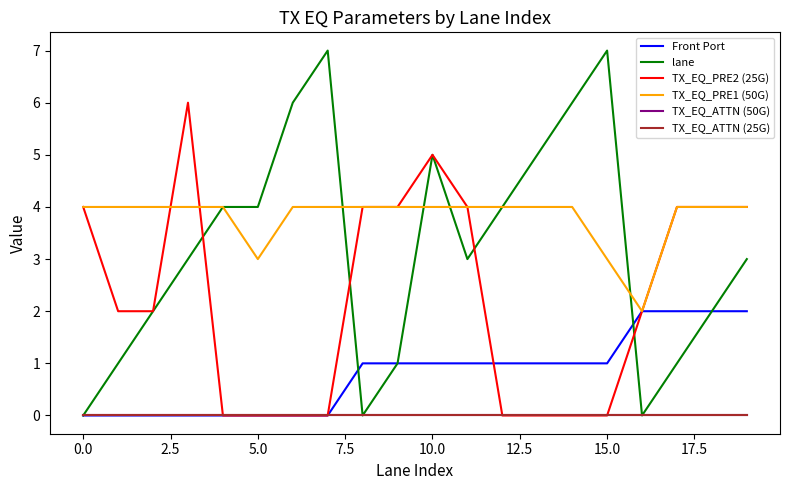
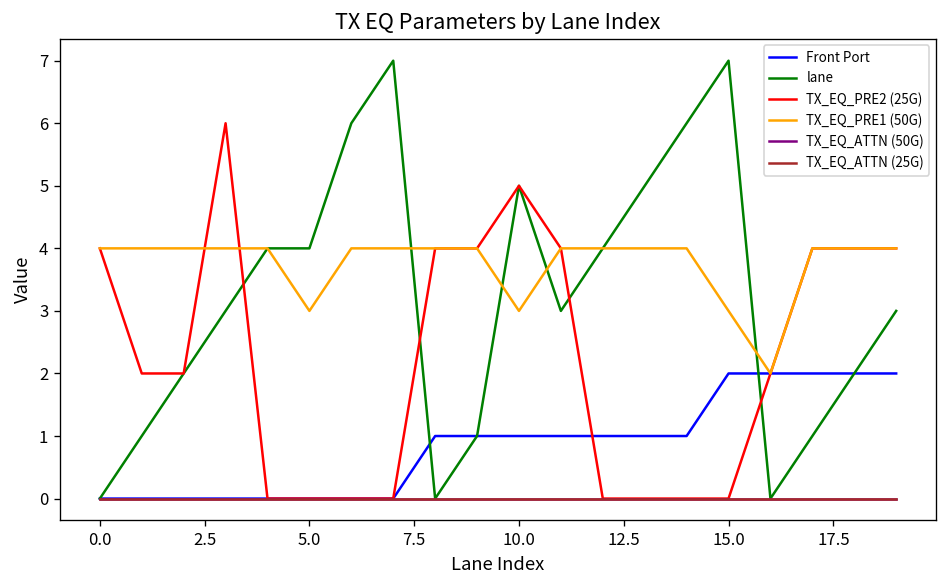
  {
    "Front Port": {
      "10.0": 1,
-     "15.0": 1
+     "15.0": 2
    },
    "lane": {
      "5.0": 4,
      "15.0": 7
    },
    "TX_EQ_PRE1 (50G)": {
      "5.0": 3,
-     "10.0": 4,
+     "10.0": 3,
      "15.0": 3
    },
    "TX_EQ_ATTN (25G)": {
      "10.0": 0
    }
  }
